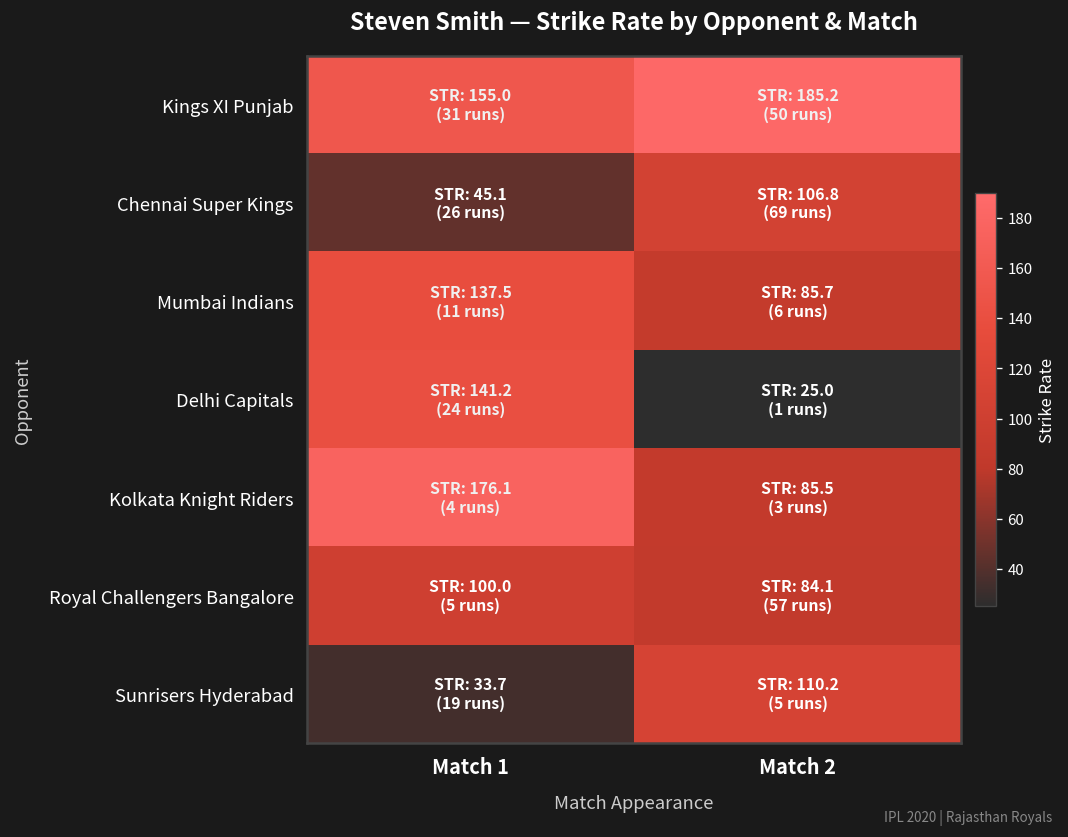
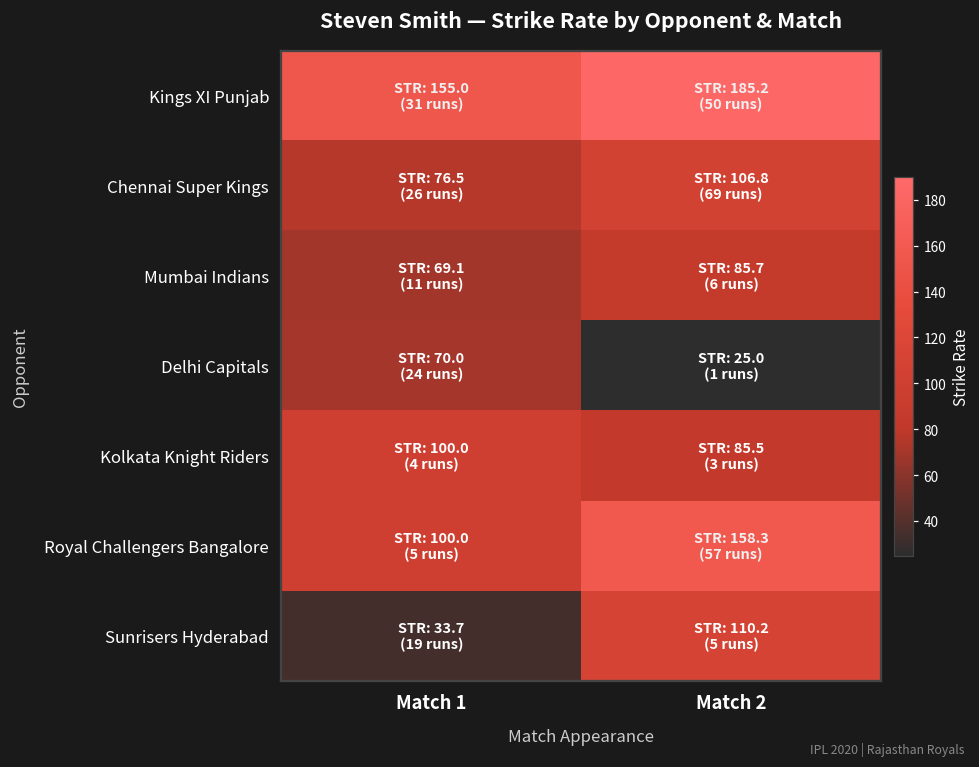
  {
    "Chennai Super Kings": {
-     "Match 1": 45.1
+     "Match 1": 76.5
    },
    "Mumbai Indians": {
-     "Match 1": 137.5
+     "Match 1": 69.1
    },
    "Delhi Capitals": {
-     "Match 1": 141.2
+     "Match 1": 70.0
    },
    "Kolkata Knight Riders": {
-     "Match 1": 176.1
+     "Match 1": 100.0
    },
    "Royal Challengers Bangalore": {
-     "Match 2": 84.1
+     "Match 2": 158.3
    }
  }
